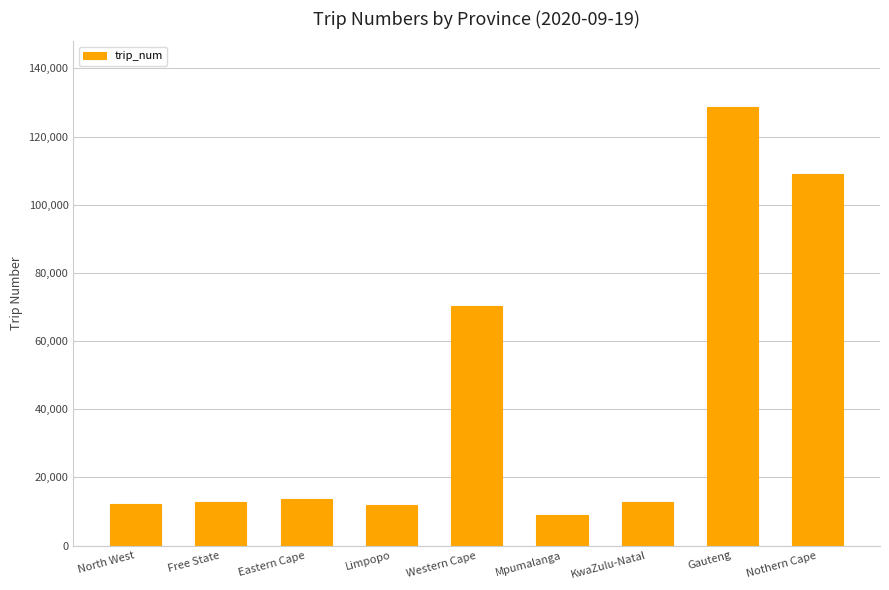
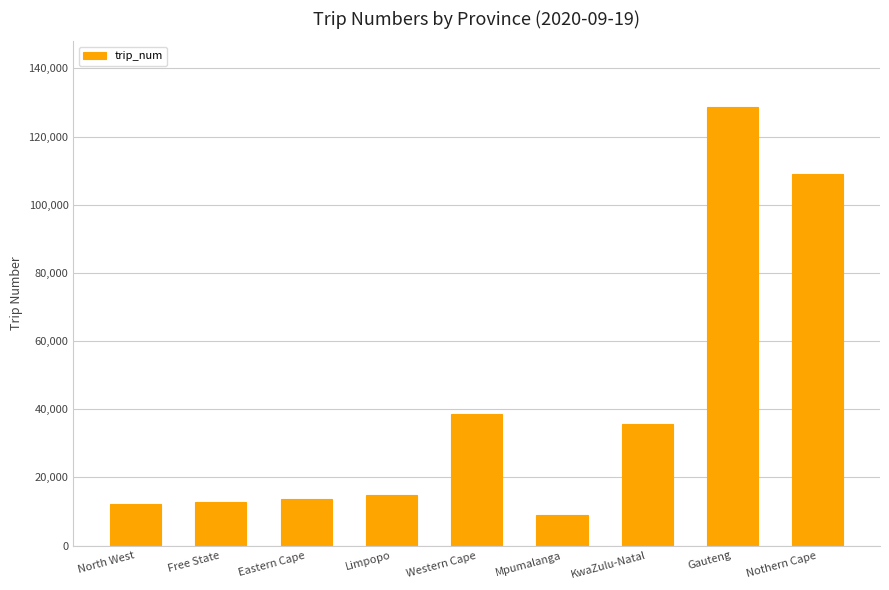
  {
    "North West": "12,000",
    "Free State": "13,000",
    "Eastern Cape": "14,000",
-   "Limpopo": "12,000",
-   "Western Cape": "70,000",
+   "Limpopo": "15,000",
+   "Western Cape": "38,000",
    "Mpumalanga": "9,000",
-   "KwaZulu-Natal": "13,000",
+   "KwaZulu-Natal": "36,000",
    "Gauteng": "129,000",
    "Nothern Cape": "109,000"
  }
